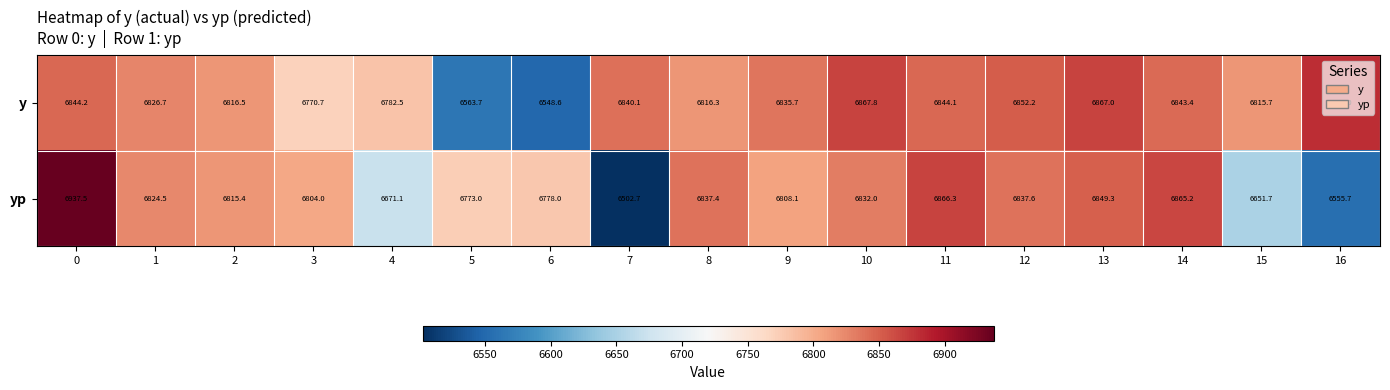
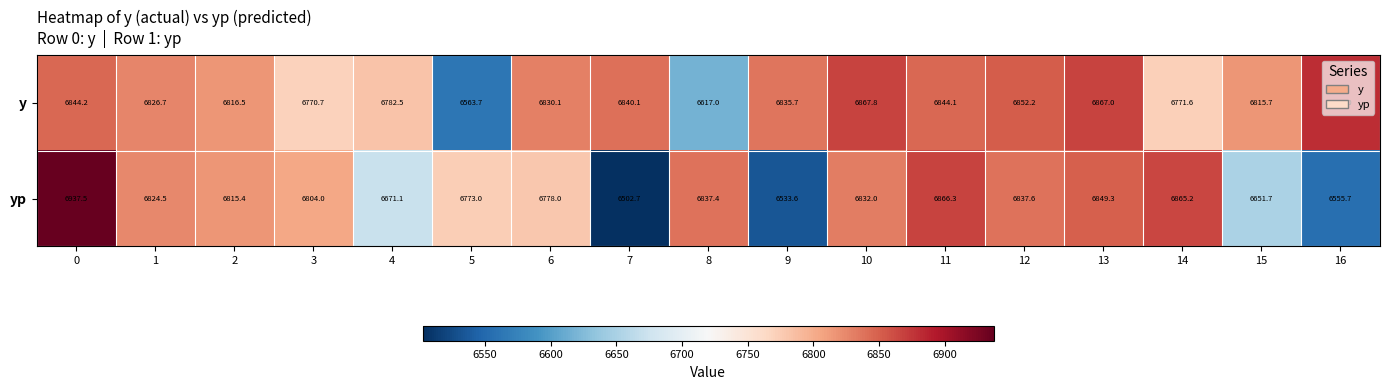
  {
    "y": {
      "0": 6844.2,
      "1": 6826.7,
      "2": 6816.5,
      "3": 6770.7,
      "4": 6782.5,
      "5": 6563.7,
-     "6": 6548.6,
+     "6": 6830.1,
      "7": 6840.1,
-     "8": 6816.3,
+     "8": 6617.0,
      "9": 6835.7,
      "10": 6867.8,
      "11": 6844.1,
      "12": 6852.2,
      "13": 6867.0,
-     "14": 6843.4,
+     "14": 6771.6,
      "15": 6815.7
    },
    "yp": {
      "0": 6937.5,
      "1": 6824.5,
      "2": 6815.4,
      "3": 6804.0,
      "4": 6671.1,
      "5": 6773.0,
      "6": 6778.0,
      "7": 6502.7,
      "8": 6837.4,
-     "9": 6808.1,
+     "9": 6533.6,
      "10": 6832.0,
      "11": 6866.3,
      "12": 6837.6,
      "13": 6849.3,
      "14": 6865.2,
      "15": 6651.7,
      "16": 6555.7
    }
  }
